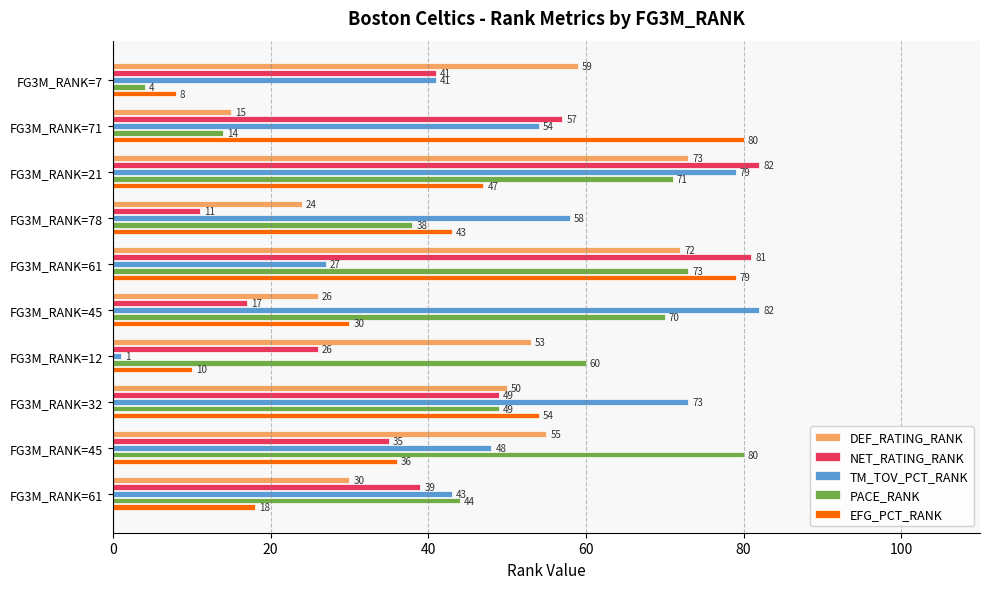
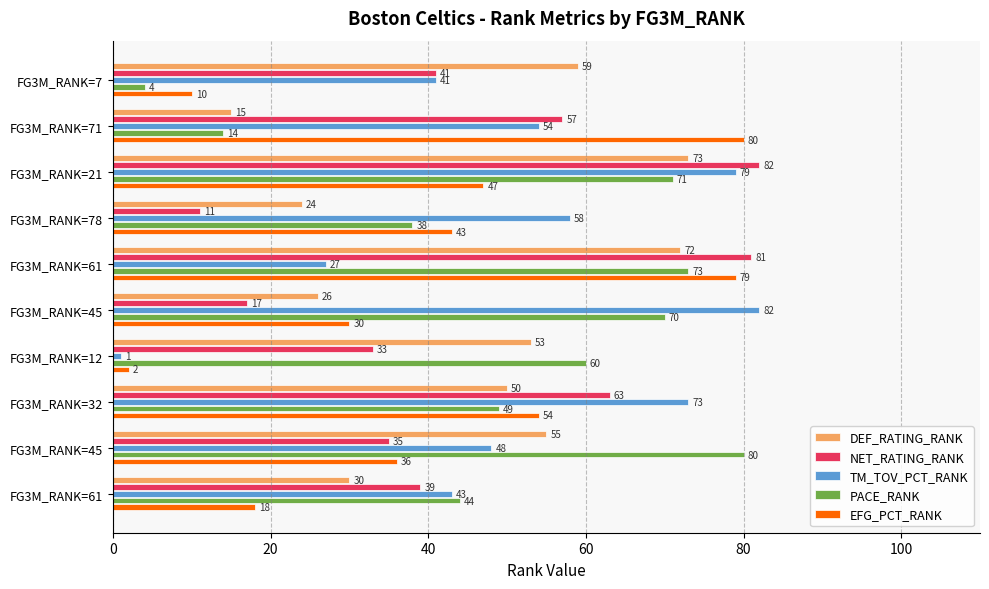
  {
    "DEF_RATING_RANK": {
      "FG3M_RANK=7": 59,
      "FG3M_RANK=71": 15,
      "FG3M_RANK=21": 73,
      "FG3M_RANK=78": 24,
      "FG3M_RANK=12": 53,
      "FG3M_RANK=32": 50
    },
    "NET_RATING_RANK": {
      "FG3M_RANK=71": 57,
      "FG3M_RANK=21": 82,
      "FG3M_RANK=78": 11,
-     "FG3M_RANK=12": 26,
-     "FG3M_RANK=32": 49
+     "FG3M_RANK=12": 33,
+     "FG3M_RANK=32": 63
    },
    "TM_TOV_PCT_RANK": {
      "FG3M_RANK=71": 54,
      "FG3M_RANK=21": 79,
      "FG3M_RANK=78": 58,
      "FG3M_RANK=12": 1,
      "FG3M_RANK=32": 73
    },
    "PACE_RANK": {
      "FG3M_RANK=7": 4,
      "FG3M_RANK=71": 14,
      "FG3M_RANK=21": 71,
      "FG3M_RANK=78": 38,
      "FG3M_RANK=12": 60,
      "FG3M_RANK=32": 49
    },
    "EFG_PCT_RANK": {
-     "FG3M_RANK=7": 8,
+     "FG3M_RANK=7": 10,
      "FG3M_RANK=71": 80,
      "FG3M_RANK=21": 47,
      "FG3M_RANK=78": 43,
-     "FG3M_RANK=12": 10,
+     "FG3M_RANK=12": 2,
      "FG3M_RANK=32": 54
    }
  }
